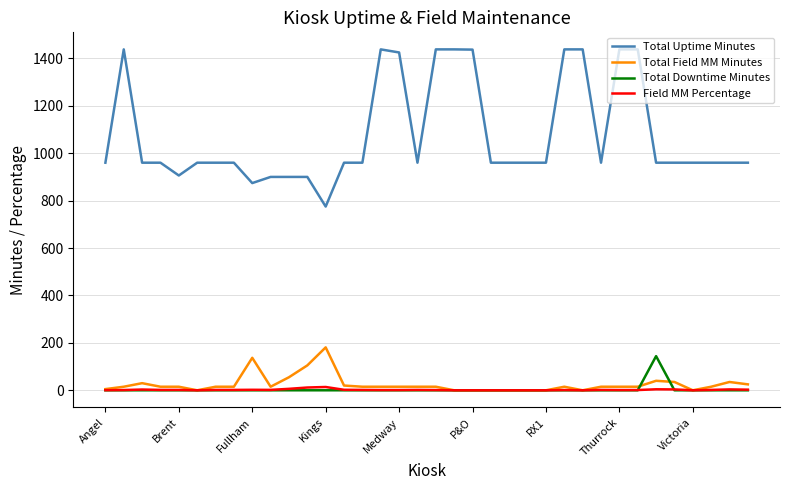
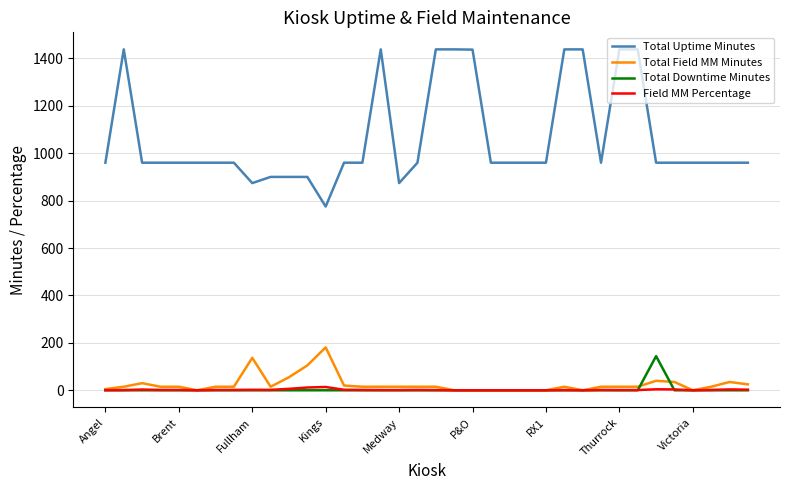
  {
    "Total Uptime Minutes": {
      "Angel": 960,
-     "Brent": 910,
+     "Brent": 960,
      "Fullham": 870,
      "Kings": 780,
-     "Medway": 1430,
+     "Medway": 870,
      "P&O": 1440,
      "RX1": 960,
      "Victoria": 960
    },
    "Total Field MM Minutes": {
      "Brent": 20,
      "Fullham": 140,
      "Kings": 180,
      "Medway": 20,
      "Thurrock": 20
    },
    "Total Downtime Minutes": {
      "Kings": 0
    },
    "Field MM Percentage": {
      "Kings": 10
    }
  }
